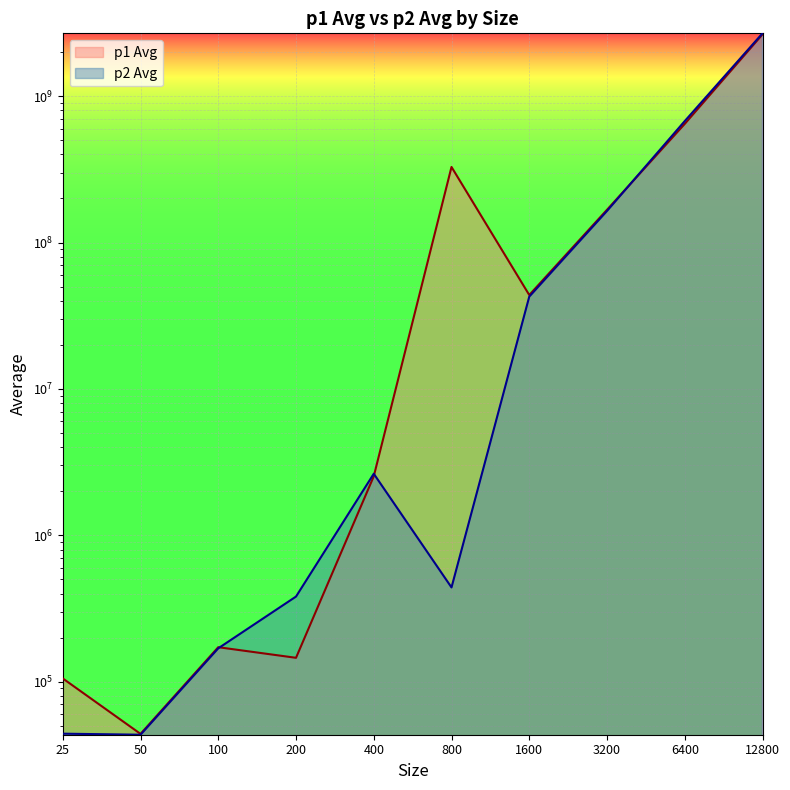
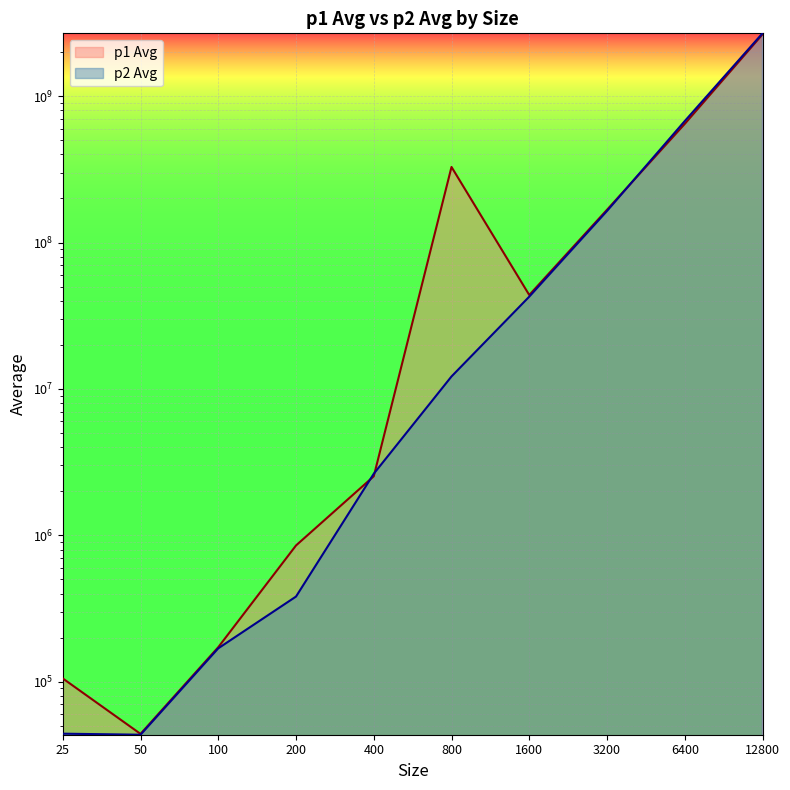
  {
    "p1 Avg": {
      "25": 110000,
-     "200": 150000,
+     "200": 900000,
      "400": 2500000,
      "800": 330000000,
      "6400": 600000000
    },
    "p2 Avg": {
      "25": 44000,
      "200": 380000,
      "400": 2600000,
-     "800": 440000,
+     "800": 12000000,
      "6400": 700000000
    }
  }
